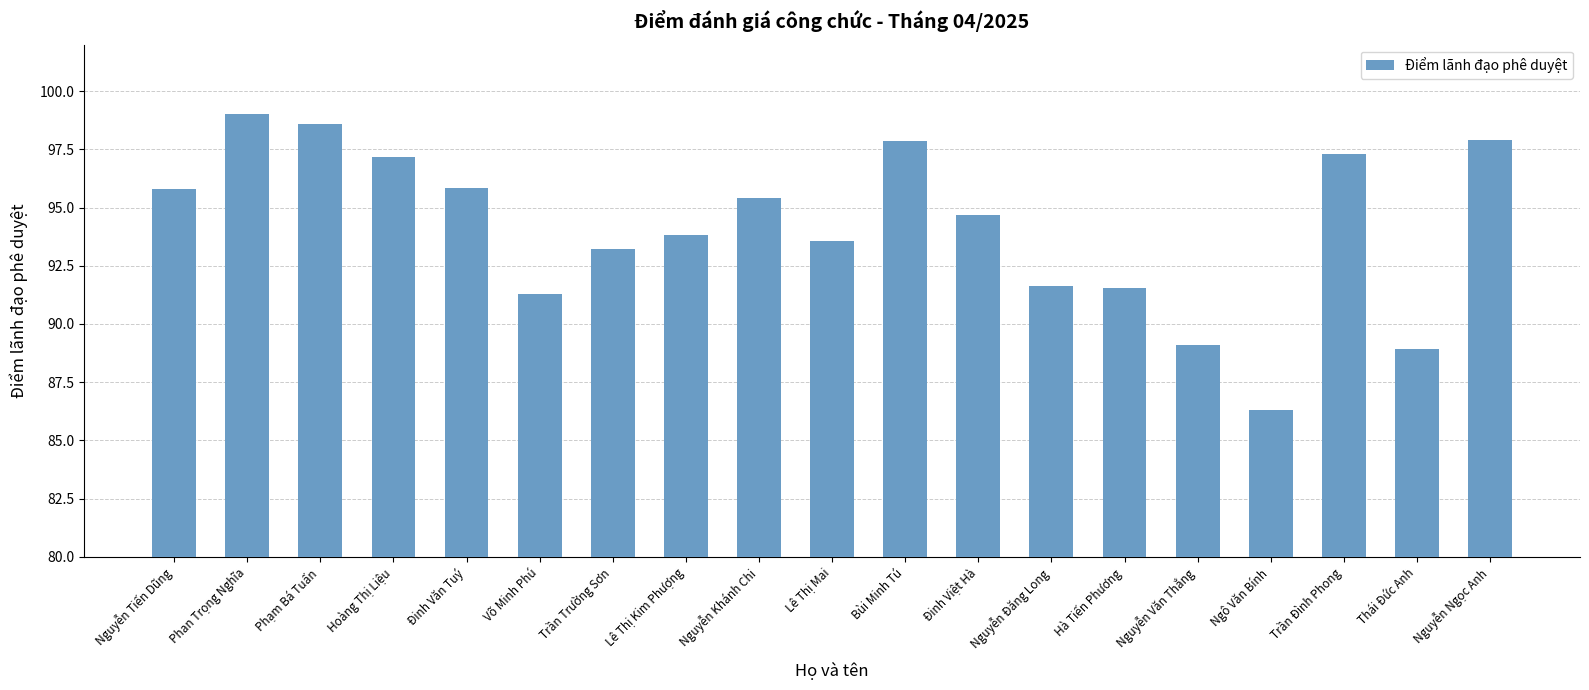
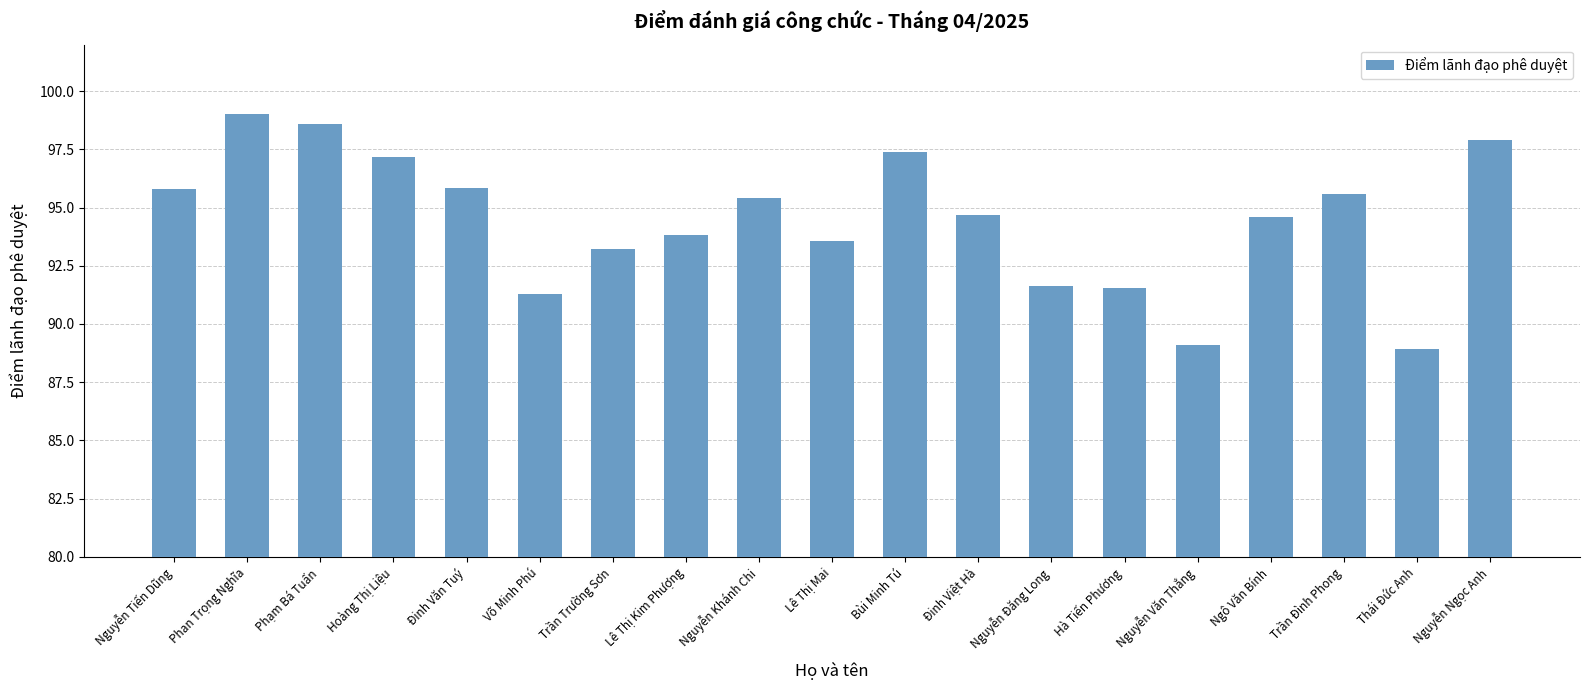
  {
    "Nguyễn Tiến Dũng": 95.8,
    "Phan Trọng Nghĩa": 99.0,
    "Phạm Bá Tuấn": 98.6,
    "Hoàng Thị Liệu": 97.2,
    "Đinh Văn Tuý": 95.9,
    "Võ Minh Phú": 91.3,
    "Trần Trường Sơn": 93.2,
    "Lê Thị Kim Phượng": 93.8,
    "Nguyễn Khánh Chi": 95.4,
    "Lê Thị Mai": 93.6,
-   "Bùi Minh Tú": 97.9,
+   "Bùi Minh Tú": 97.4,
    "Đinh Việt Hà": 94.7,
    "Nguyễn Đăng Long": 91.6,
    "Hà Tiến Phương": 91.5,
    "Nguyễn Văn Thắng": 89.1,
-   "Ngô Văn Bính": 86.3,
-   "Trần Đình Phong": 97.3,
+   "Ngô Văn Bính": 94.6,
+   "Trần Đình Phong": 95.6,
    "Thái Đức Anh": 88.9,
    "Nguyễn Ngọc Anh": 97.9
  }
